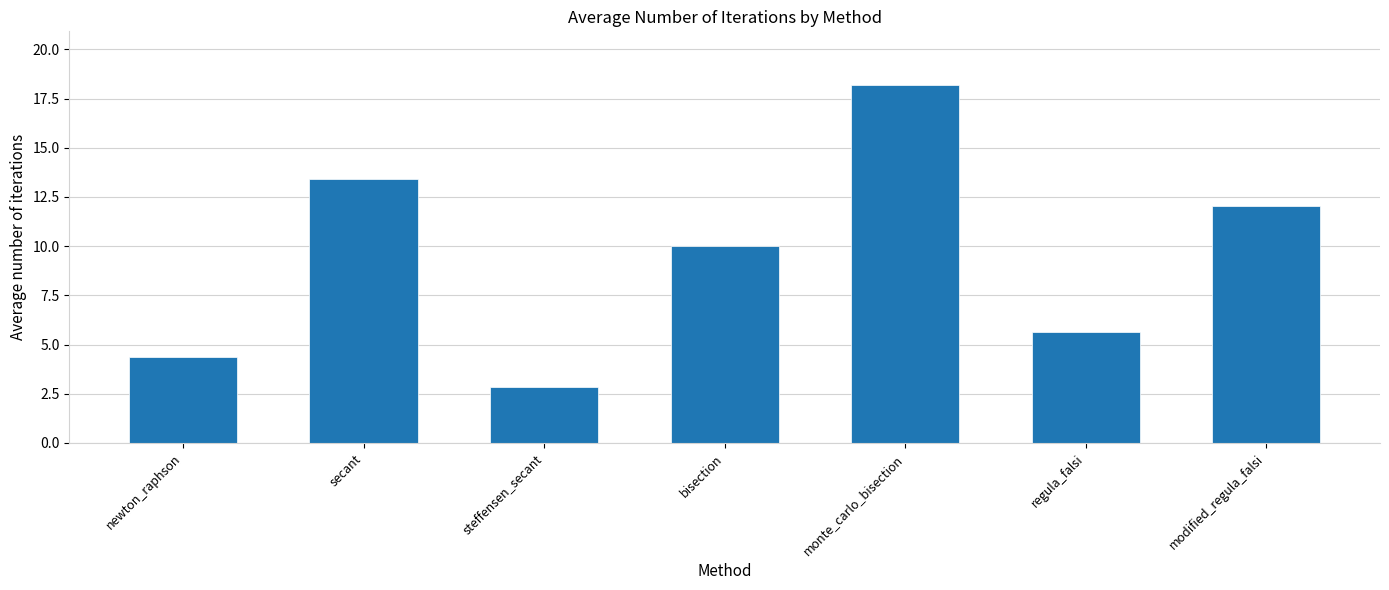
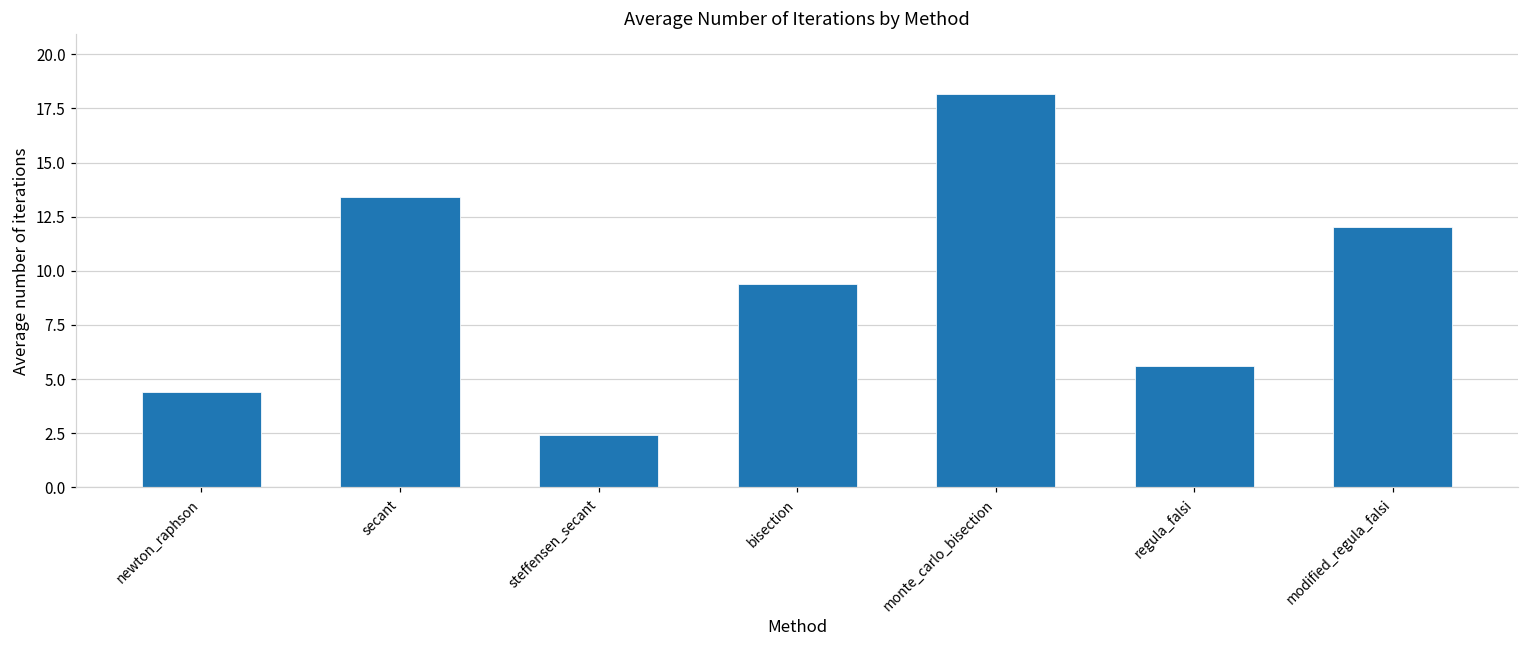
  {
    "newton_raphson": 4.4,
    "secant": 13.4,
-   "steffensen_secant": 2.8,
-   "bisection": 10.0,
+   "steffensen_secant": 2.4,
+   "bisection": 9.4,
    "monte_carlo_bisection": 18.2,
    "regula_falsi": 5.6,
    "modified_regula_falsi": 12.0
  }
